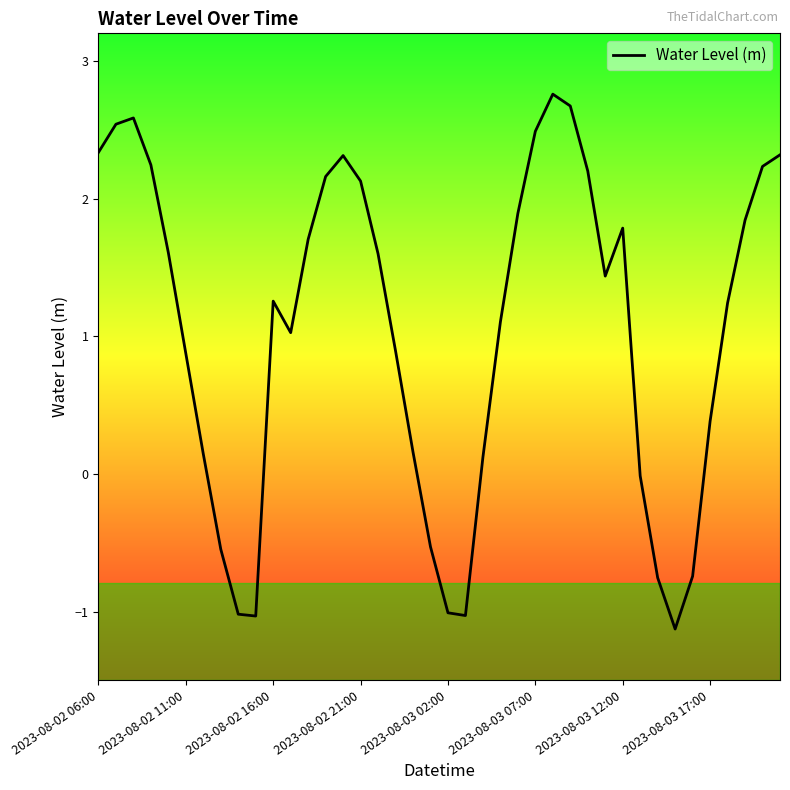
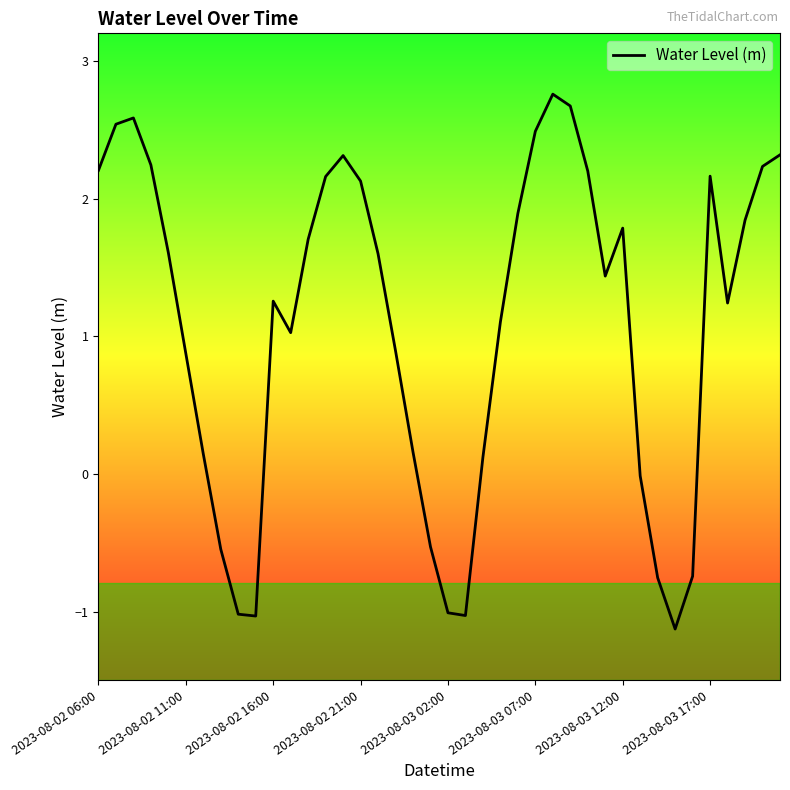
  {
-   "2023-08-02 06:00": 2.34,
+   "2023-08-02 06:00": 2.20,
    "2023-08-02 11:00": 0.87,
    "2023-08-02 16:00": 1.25,
    "2023-08-02 21:00": 2.13,
    "2023-08-03 07:00": 2.49,
    "2023-08-03 12:00": 1.79,
-   "2023-08-03 17:00": 0.38
+   "2023-08-03 17:00": 2.16
  }
